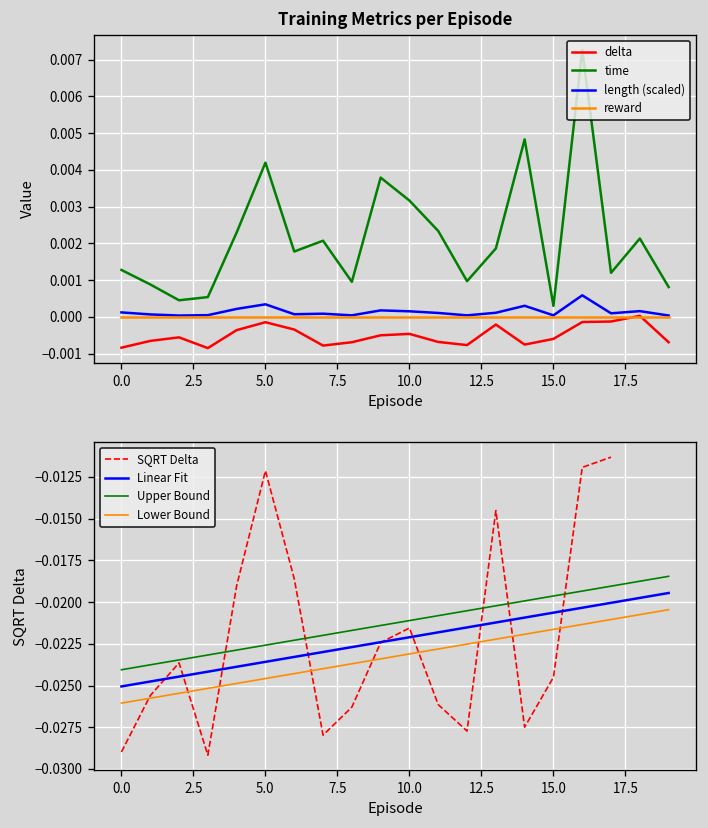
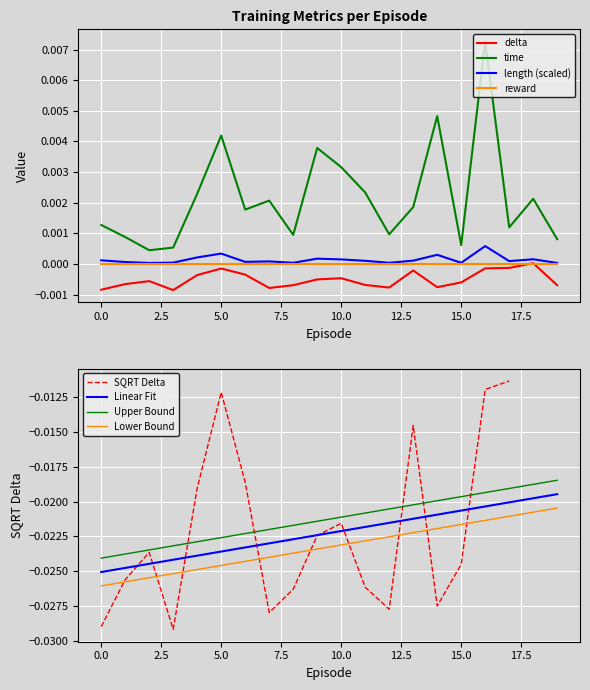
  {
    "Training Metrics per Episode": {
      "delta": {
        "0.0": -0.0008,
        "5.0": -0.0001,
        "10.0": -0.0005,
        "15.0": -0.0006
      },
      "time": {
        "0.0": 0.0013,
        "5.0": 0.0042,
        "10.0": 0.0032,
-       "15.0": 0.0003
+       "15.0": 0.0006
      },
      "length (scaled)": {
        "0.0": 0.0001,
        "5.0": 0.0003,
        "10.0": 0.0002
      },
      "reward": {
        "0.0": 0.0000,
        "5.0": 0.0000,
        "10.0": 0.0000
      }
    }
  }
